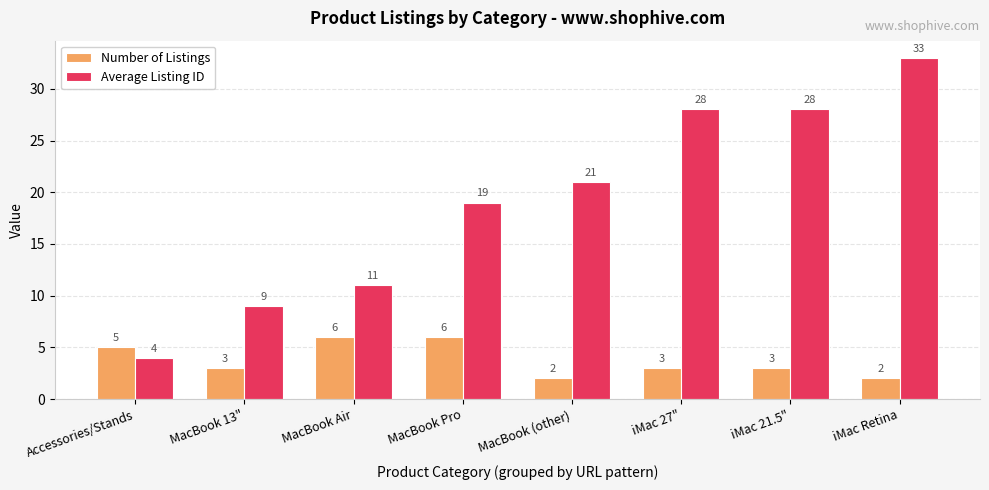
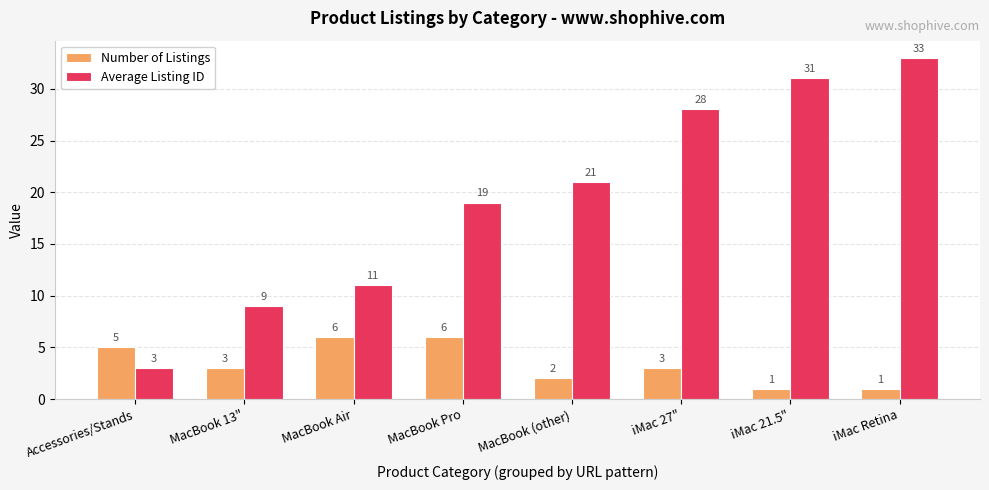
  {
    "Number of Listings": {
      "Accessories/Stands": 5,
      "MacBook 13\"": 3,
      "MacBook Air": 6,
      "MacBook Pro": 6,
      "MacBook (other)": 2,
      "iMac 27\"": 3,
-     "iMac 21.5\"": 3,
-     "iMac Retina": 2
+     "iMac 21.5\"": 1,
+     "iMac Retina": 1
    },
    "Average Listing ID": {
-     "Accessories/Stands": 4,
+     "Accessories/Stands": 3,
      "MacBook 13\"": 9,
      "MacBook Air": 11,
      "MacBook Pro": 19,
      "MacBook (other)": 21,
      "iMac 27\"": 28,
-     "iMac 21.5\"": 28,
+     "iMac 21.5\"": 31,
      "iMac Retina": 33
    }
  }
